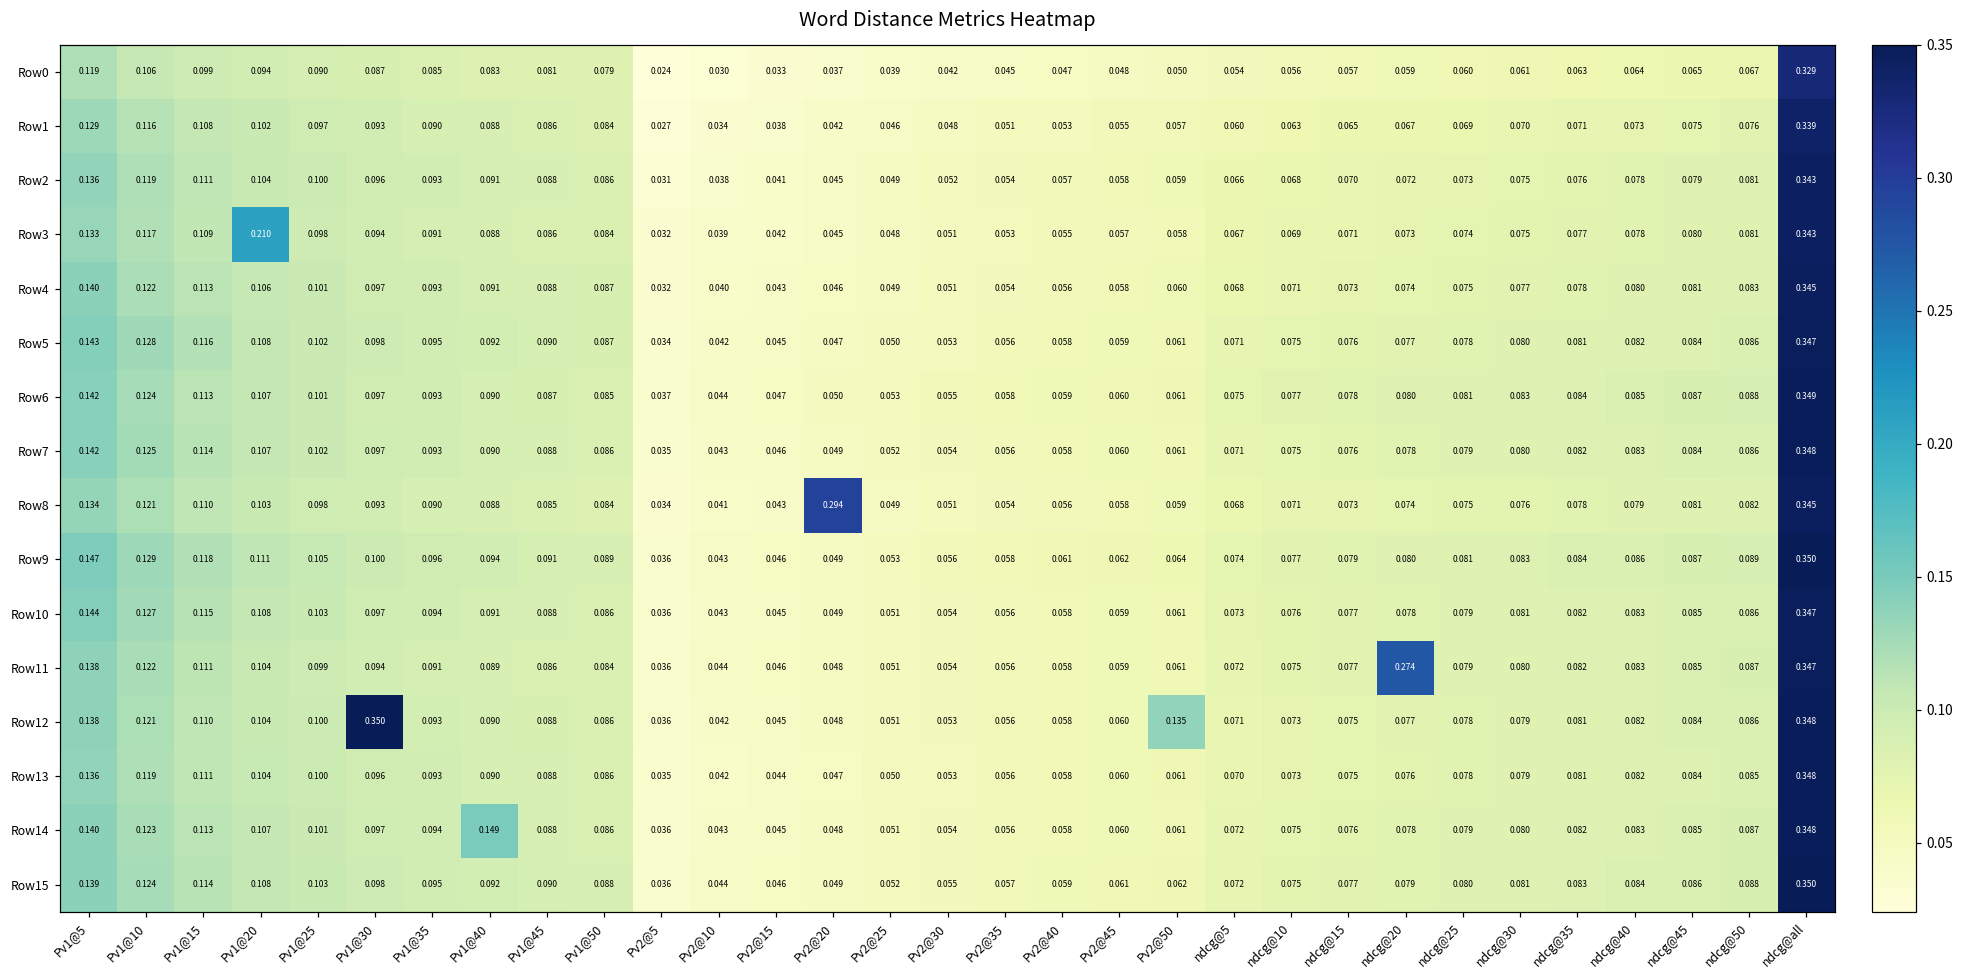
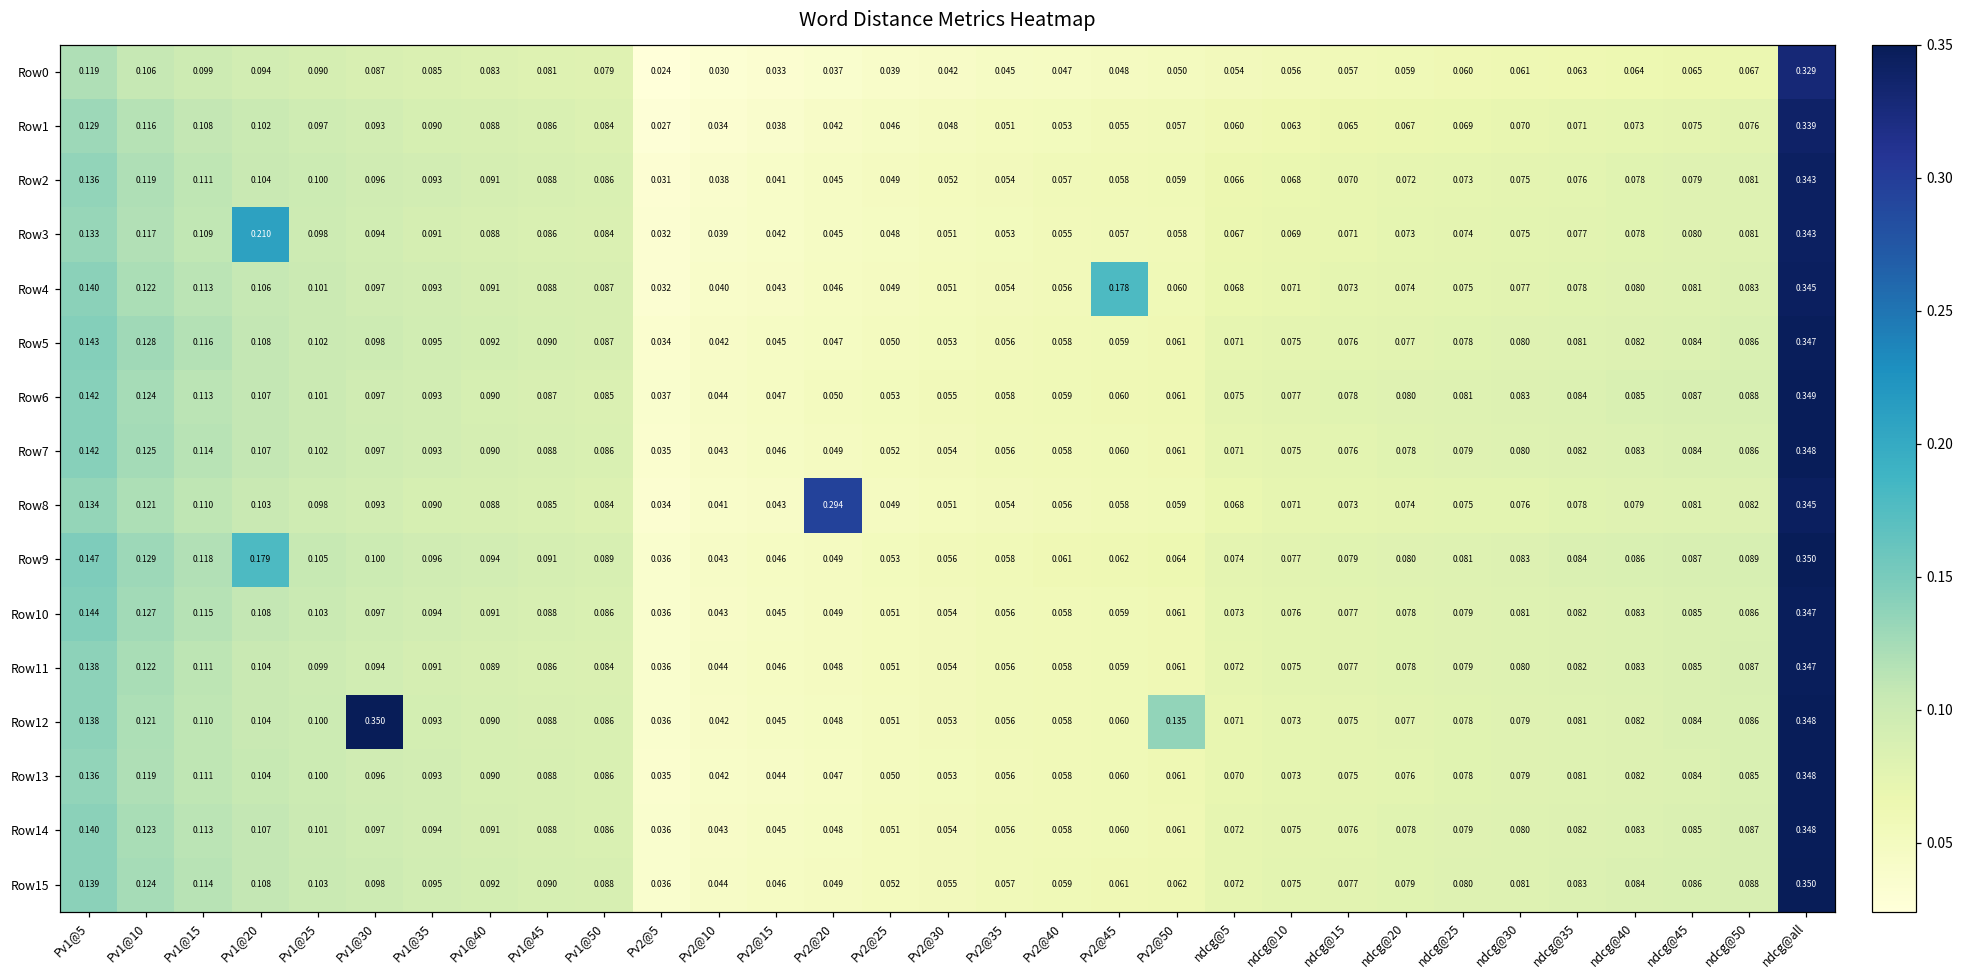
  {
    "Row4": {
      "Pv1@5": 0.140,
      "Pv1@10": 0.122,
      "Pv1@15": 0.113,
      "Pv1@20": 0.106,
      "Pv1@25": 0.101,
      "Pv1@30": 0.097,
      "Pv1@35": 0.093,
      "Pv1@40": 0.091,
      "Pv1@45": 0.088,
      "Pv1@50": 0.087,
      "Pv2@5": 0.032,
      "Pv2@10": 0.040,
      "Pv2@15": 0.043,
      "Pv2@20": 0.046,
      "Pv2@25": 0.049,
      "Pv2@30": 0.051,
      "Pv2@35": 0.054,
      "Pv2@40": 0.056,
-     "Pv2@45": 0.058,
+     "Pv2@45": 0.178,
      "Pv2@50": 0.060,
      "ndcg@5": 0.068,
      "ndcg@10": 0.071,
      "ndcg@15": 0.073,
      "ndcg@20": 0.074,
      "ndcg@25": 0.075,
      "ndcg@30": 0.077,
      "ndcg@35": 0.078,
      "ndcg@40": 0.080,
      "ndcg@45": 0.081,
      "ndcg@50": 0.083,
      "ndcg@all": 0.345
    },
    "Row9": {
      "Pv1@5": 0.147,
      "Pv1@10": 0.129,
      "Pv1@15": 0.118,
-     "Pv1@20": 0.111,
+     "Pv1@20": 0.179,
      "Pv1@25": 0.105,
      "Pv1@30": 0.100,
      "Pv1@35": 0.096,
      "Pv1@40": 0.094,
      "Pv1@45": 0.091,
      "Pv1@50": 0.089,
      "Pv2@5": 0.036,
      "Pv2@10": 0.043,
      "Pv2@15": 0.046,
      "Pv2@20": 0.049,
      "Pv2@25": 0.053,
      "Pv2@30": 0.056,
      "Pv2@35": 0.058,
      "Pv2@40": 0.061,
      "Pv2@45": 0.062,
      "Pv2@50": 0.064,
      "ndcg@5": 0.074,
      "ndcg@10": 0.077,
      "ndcg@15": 0.079,
      "ndcg@20": 0.080,
      "ndcg@25": 0.081,
      "ndcg@30": 0.083,
      "ndcg@35": 0.084,
      "ndcg@40": 0.086,
      "ndcg@45": 0.087,
      "ndcg@50": 0.089,
      "ndcg@all": 0.350
    },
    "Row11": {
      "Pv1@5": 0.138,
      "Pv1@10": 0.122,
      "Pv1@15": 0.111,
      "Pv1@20": 0.104,
      "Pv1@25": 0.099,
      "Pv1@30": 0.094,
      "Pv1@35": 0.091,
      "Pv1@40": 0.089,
      "Pv1@45": 0.086,
      "Pv1@50": 0.084,
      "Pv2@5": 0.036,
      "Pv2@10": 0.044,
      "Pv2@15": 0.046,
      "Pv2@20": 0.048,
      "Pv2@25": 0.051,
      "Pv2@30": 0.054,
      "Pv2@35": 0.056,
      "Pv2@40": 0.058,
      "Pv2@45": 0.059,
      "Pv2@50": 0.061,
      "ndcg@5": 0.072,
      "ndcg@10": 0.075,
      "ndcg@15": 0.077,
-     "ndcg@20": 0.274,
+     "ndcg@20": 0.078,
      "ndcg@25": 0.079,
      "ndcg@30": 0.080,
      "ndcg@35": 0.082,
      "ndcg@40": 0.083,
      "ndcg@45": 0.085,
      "ndcg@50": 0.087,
      "ndcg@all": 0.347
    },
    "Row14": {
      "Pv1@5": 0.140,
      "Pv1@10": 0.123,
      "Pv1@15": 0.113,
      "Pv1@20": 0.107,
      "Pv1@25": 0.101,
      "Pv1@30": 0.097,
      "Pv1@35": 0.094,
-     "Pv1@40": 0.149,
+     "Pv1@40": 0.091,
      "Pv1@45": 0.088,
      "Pv1@50": 0.086,
      "Pv2@5": 0.036,
      "Pv2@10": 0.043,
      "Pv2@15": 0.045,
      "Pv2@20": 0.048,
      "Pv2@25": 0.051,
      "Pv2@30": 0.054,
      "Pv2@35": 0.056,
      "Pv2@40": 0.058,
      "Pv2@45": 0.060,
      "Pv2@50": 0.061,
      "ndcg@5": 0.072,
      "ndcg@10": 0.075,
      "ndcg@15": 0.076,
      "ndcg@20": 0.078,
      "ndcg@25": 0.079,
      "ndcg@30": 0.080,
      "ndcg@35": 0.082,
      "ndcg@40": 0.083,
      "ndcg@45": 0.085,
      "ndcg@50": 0.087,
      "ndcg@all": 0.348
    }
  }
